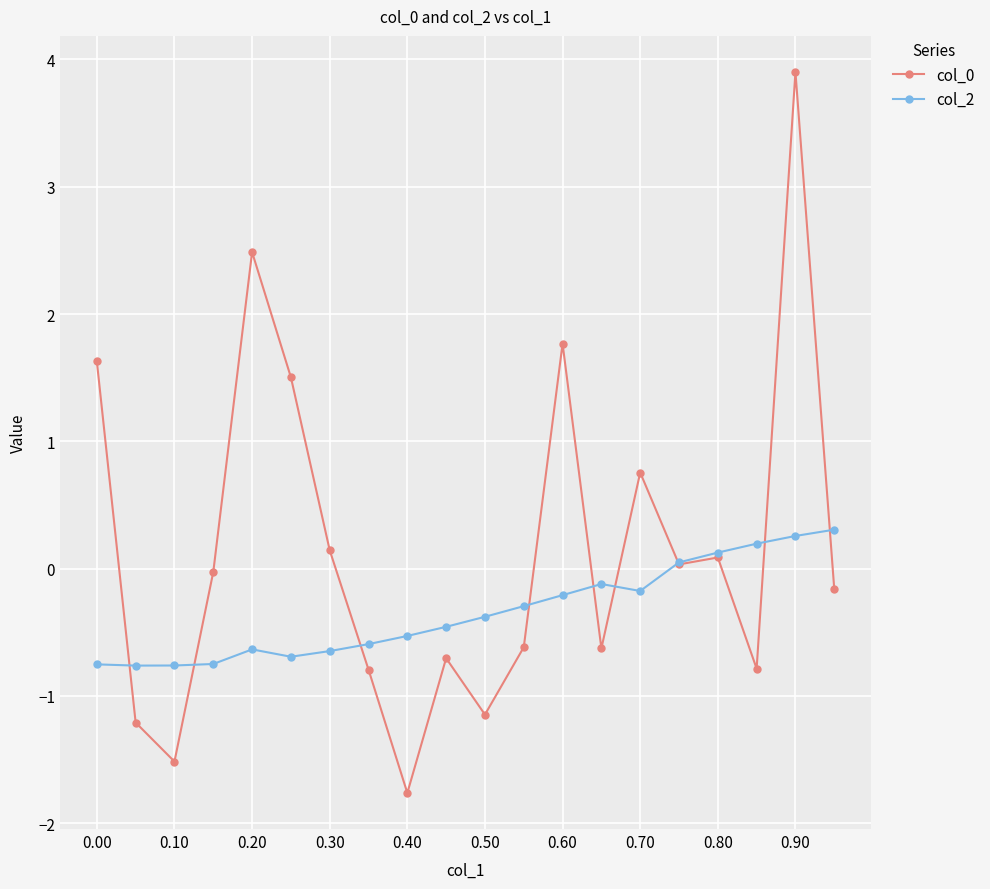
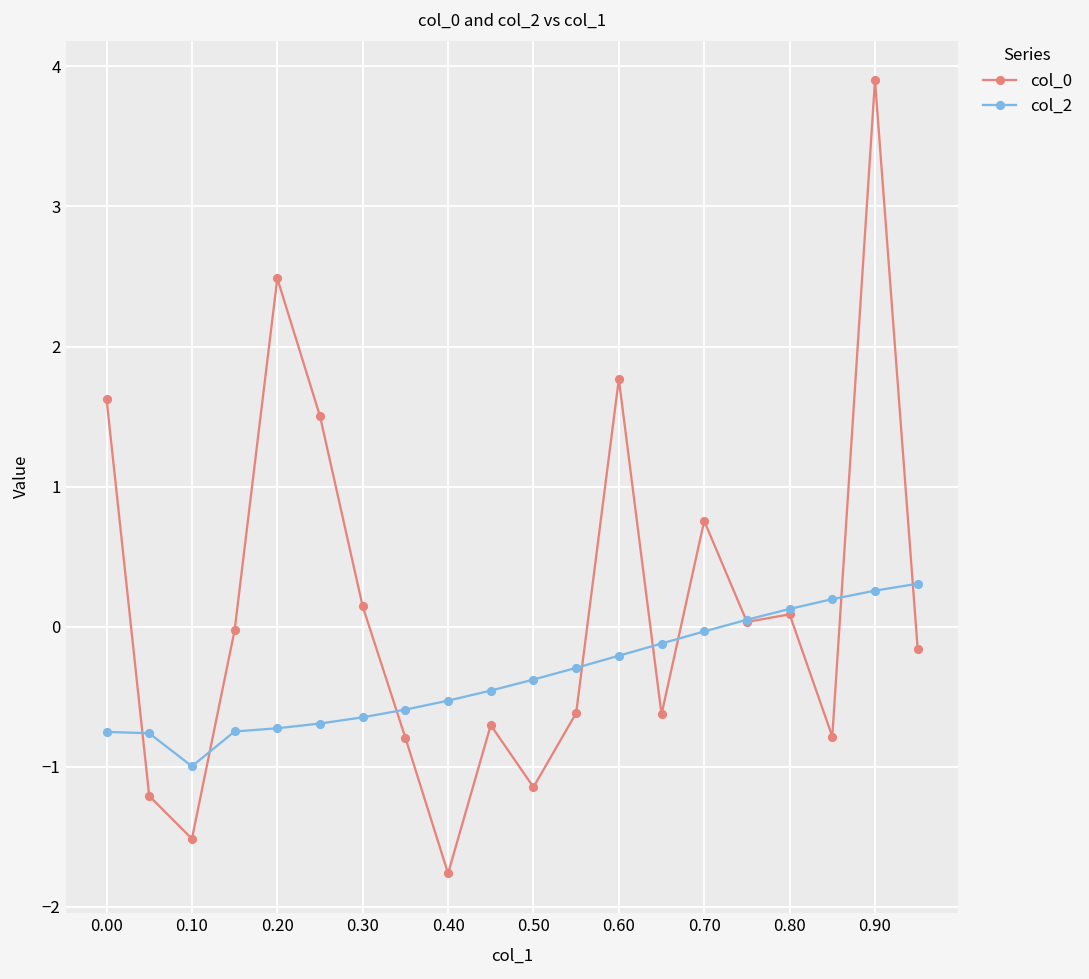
  {
    "col_0": {
      "0.00": 1.63,
      "0.10": -1.52,
      "0.20": 2.49,
      "0.30": 0.14,
      "0.40": -1.76,
      "0.50": -1.15,
      "0.60": 1.77,
      "0.70": 0.75,
      "0.80": 0.09,
      "0.90": 3.90
    },
    "col_2": {
      "0.00": -0.75,
-     "0.10": -0.76,
-     "0.20": -0.63,
+     "0.10": -1.00,
+     "0.20": -0.73,
      "0.30": -0.65,
      "0.40": -0.53,
      "0.50": -0.38,
      "0.60": -0.21,
-     "0.70": -0.18,
+     "0.70": -0.03,
      "0.80": 0.13,
      "0.90": 0.26
    }
  }
